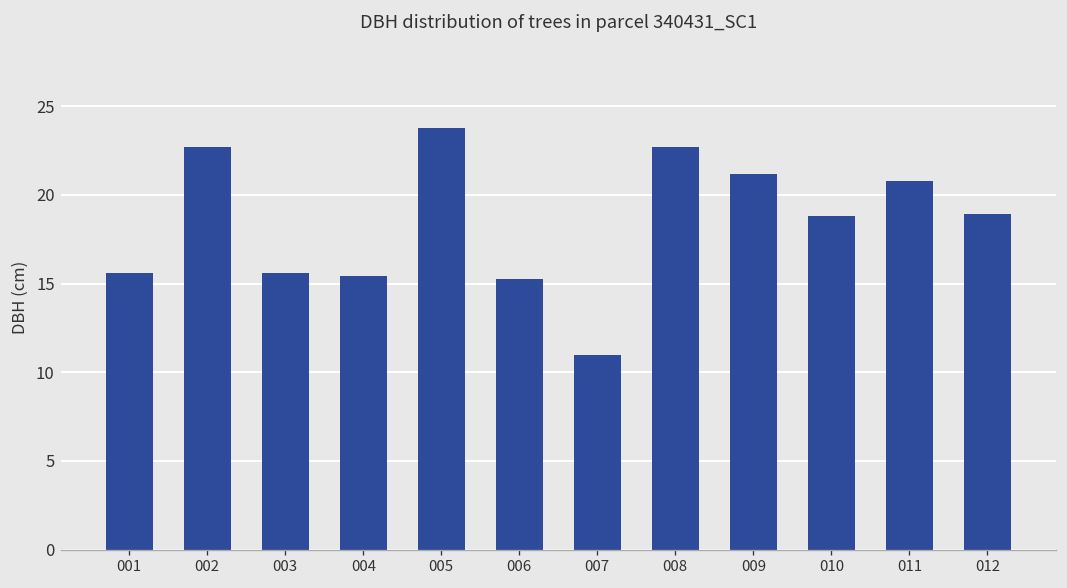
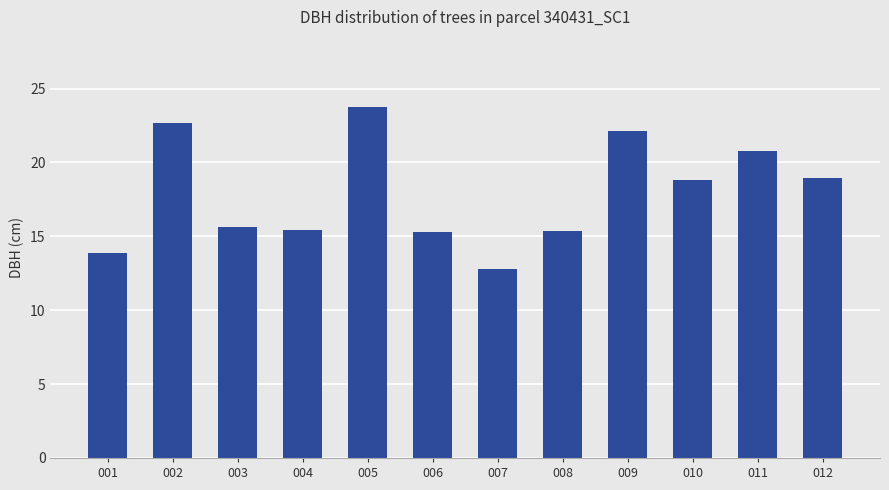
  {
-   "001": 15.6,
+   "001": 13.9,
    "002": 22.7,
    "003": 15.6,
    "004": 15.5,
    "005": 23.8,
    "006": 15.3,
-   "007": 11.0,
-   "008": 22.7,
-   "009": 21.2,
+   "007": 12.8,
+   "008": 15.4,
+   "009": 22.1,
    "010": 18.8,
    "011": 20.8,
    "012": 18.9
  }
